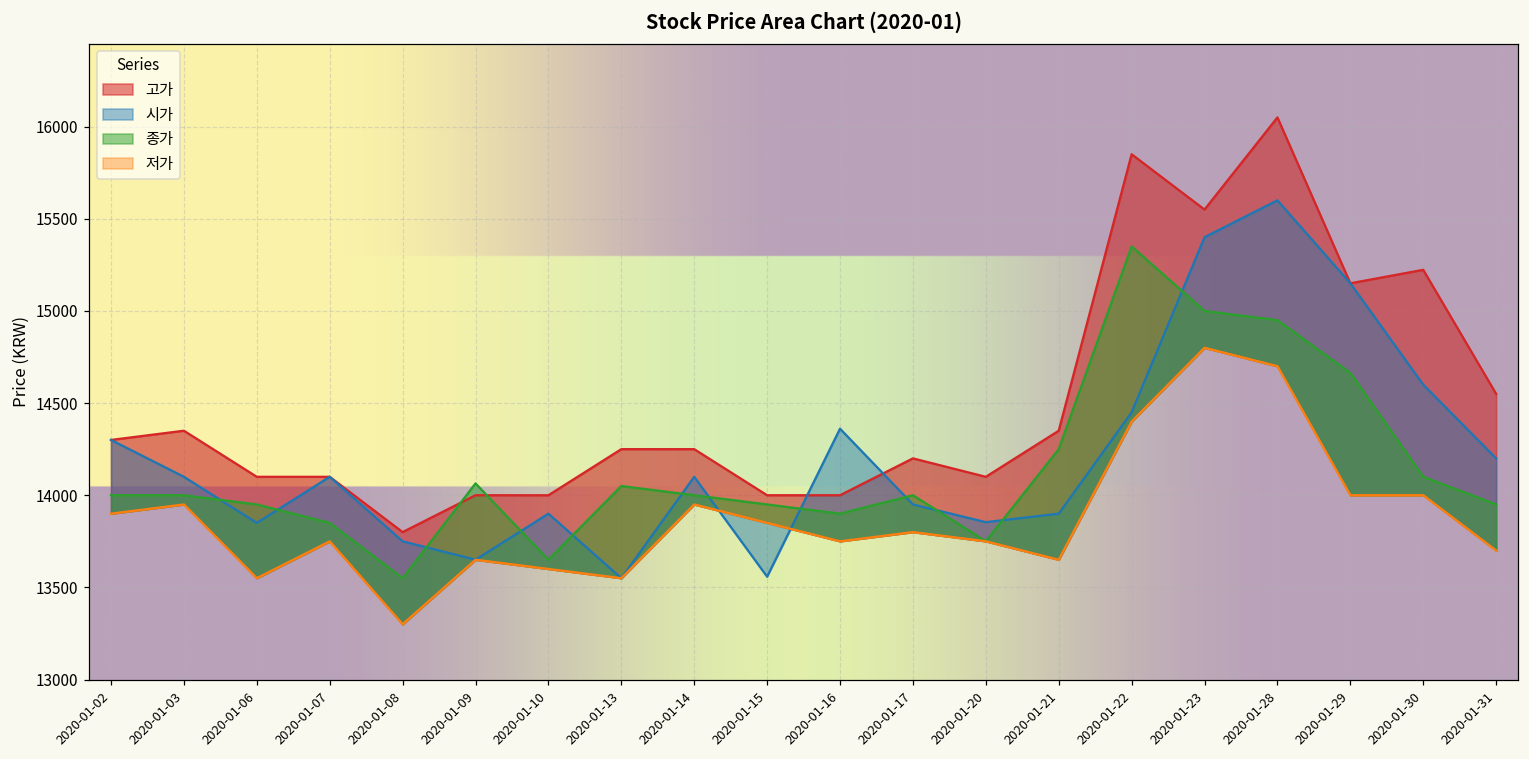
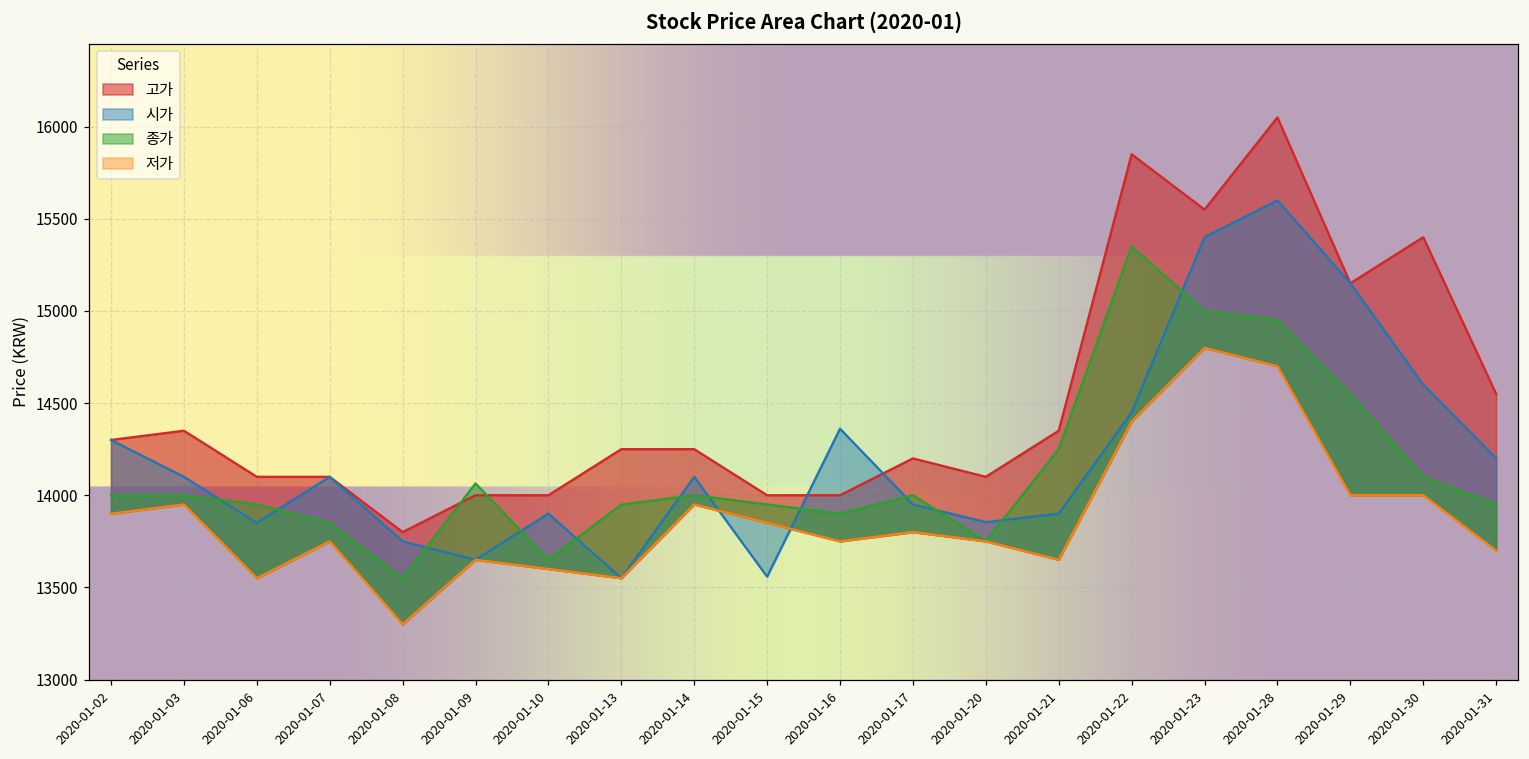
  {
    "고가": {
      "2020-01-03": 14350,
      "2020-01-06": 14100,
      "2020-01-08": 13800,
      "2020-01-09": 14000,
      "2020-01-10": 14000,
      "2020-01-13": 14250,
      "2020-01-14": 14250,
      "2020-01-15": 14000,
      "2020-01-16": 14000,
      "2020-01-17": 14200,
      "2020-01-20": 14100,
      "2020-01-21": 14350,
      "2020-01-22": 15850,
      "2020-01-23": 15550,
      "2020-01-28": 16050,
-     "2020-01-30": 15220,
+     "2020-01-30": 15400,
      "2020-01-31": 14550
    },
    "종가": {
      "2020-01-02": 14000,
      "2020-01-03": 14000,
      "2020-01-06": 13950,
      "2020-01-07": 13850,
      "2020-01-08": 13550,
      "2020-01-09": 14060,
      "2020-01-10": 13650,
-     "2020-01-13": 14050,
+     "2020-01-13": 13950,
      "2020-01-14": 14000,
      "2020-01-15": 13950,
      "2020-01-16": 13900,
      "2020-01-17": 14000,
      "2020-01-21": 14250,
      "2020-01-22": 15350,
      "2020-01-23": 15000,
      "2020-01-28": 14950,
-     "2020-01-29": 14660,
+     "2020-01-29": 14550,
      "2020-01-30": 14100,
      "2020-01-31": 13950
    },
    "저가": {
      "2020-01-02": 13900,
      "2020-01-03": 13950,
      "2020-01-06": 13550,
      "2020-01-07": 13750,
      "2020-01-08": 13300,
      "2020-01-10": 13600,
      "2020-01-14": 13950,
      "2020-01-16": 13750,
      "2020-01-17": 13800,
      "2020-01-21": 13650,
      "2020-01-22": 14400,
      "2020-01-23": 14800,
      "2020-01-28": 14700,
      "2020-01-29": 14000,
      "2020-01-30": 14000,
      "2020-01-31": 13700
    }
  }
